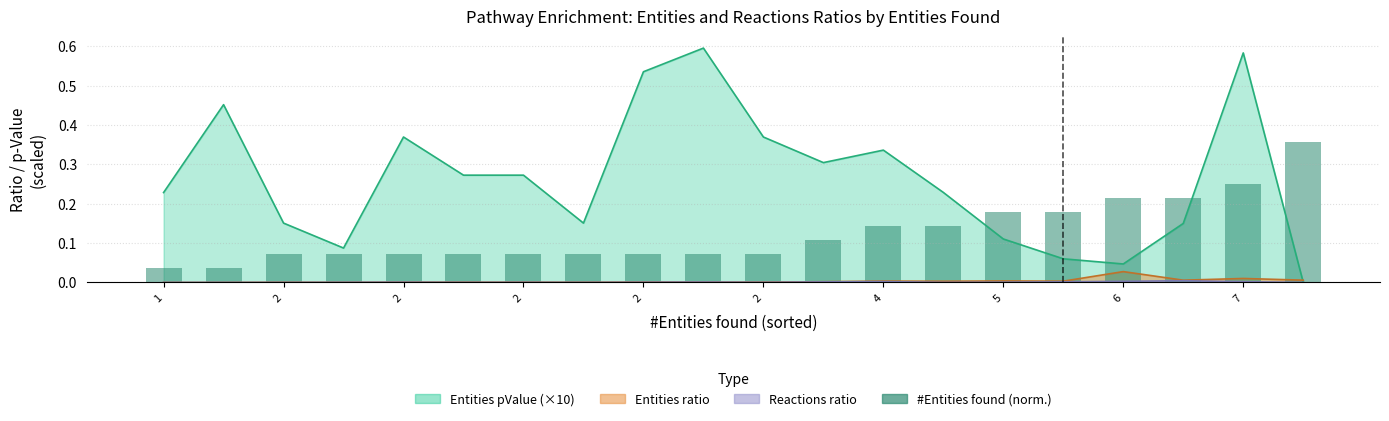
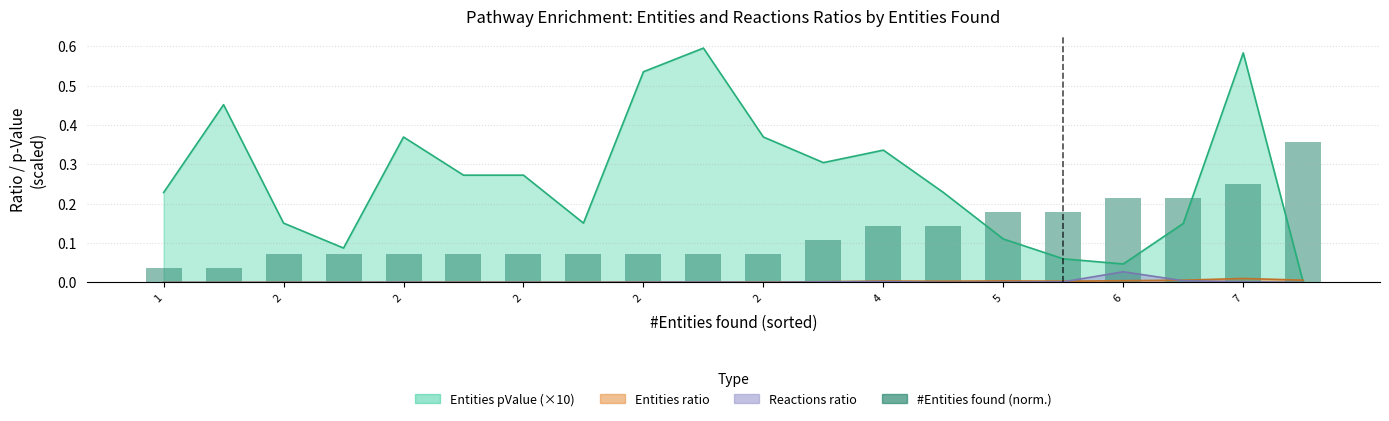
  {
    "Entities pValue (×10)": {
      "1": 0.23,
      "4": 0.34,
      "5": 0.11,
      "6": 0.05,
      "7": 0.58
    },
    "#Entities found (norm.)": {
      "1": 0.04,
      "4": 0.14,
      "5": 0.18,
      "6": 0.21,
      "7": 0.25
    },
    "Entities ratio": {
-     "6": 0.03,
+     "6": 0.00,
      "7": 0.01
    },
    "Reactions ratio": {
-     "6": 0.00,
+     "6": 0.03,
      "7": 0.00
    }
  }
